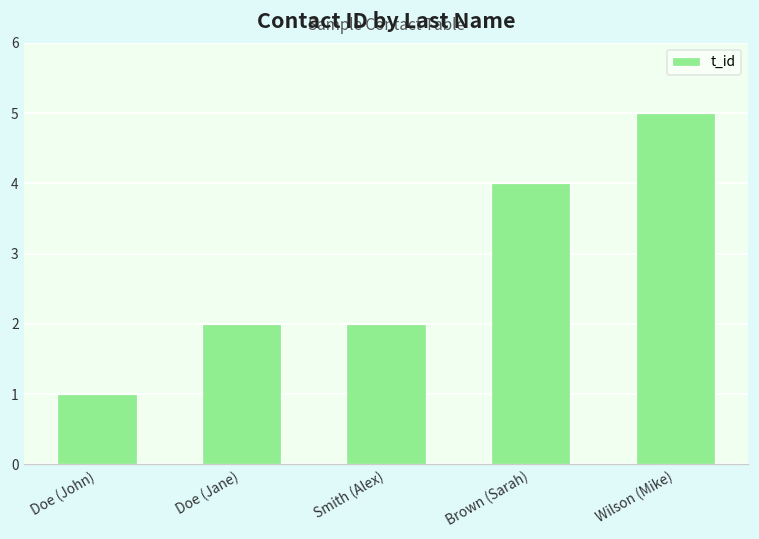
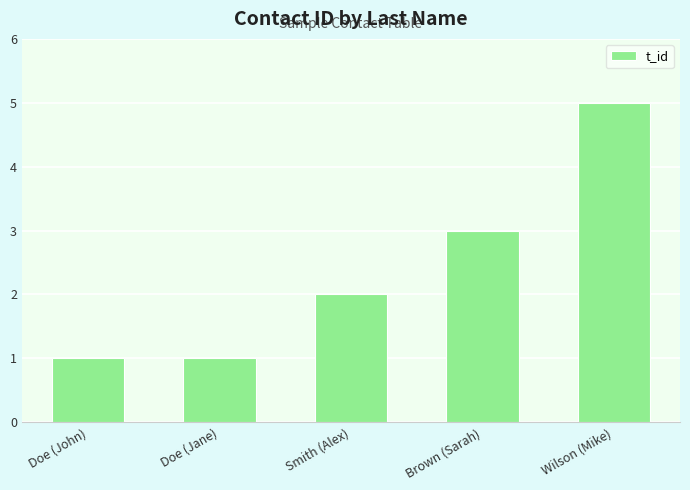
  {
    "Doe (John)": 1,
-   "Doe (Jane)": 2,
+   "Doe (Jane)": 1,
    "Smith (Alex)": 2,
-   "Brown (Sarah)": 4,
+   "Brown (Sarah)": 3,
    "Wilson (Mike)": 5
  }
